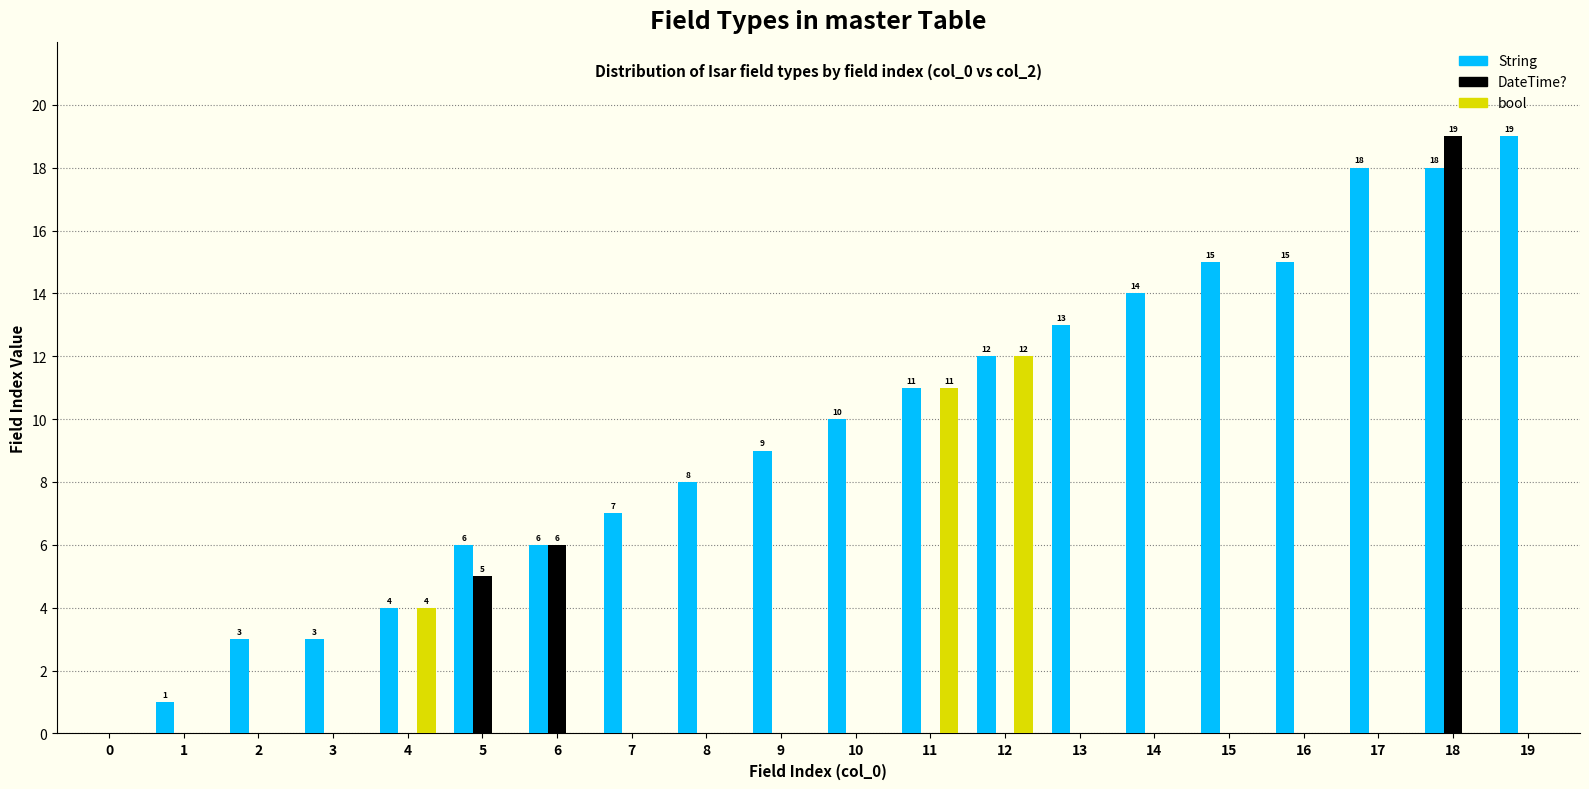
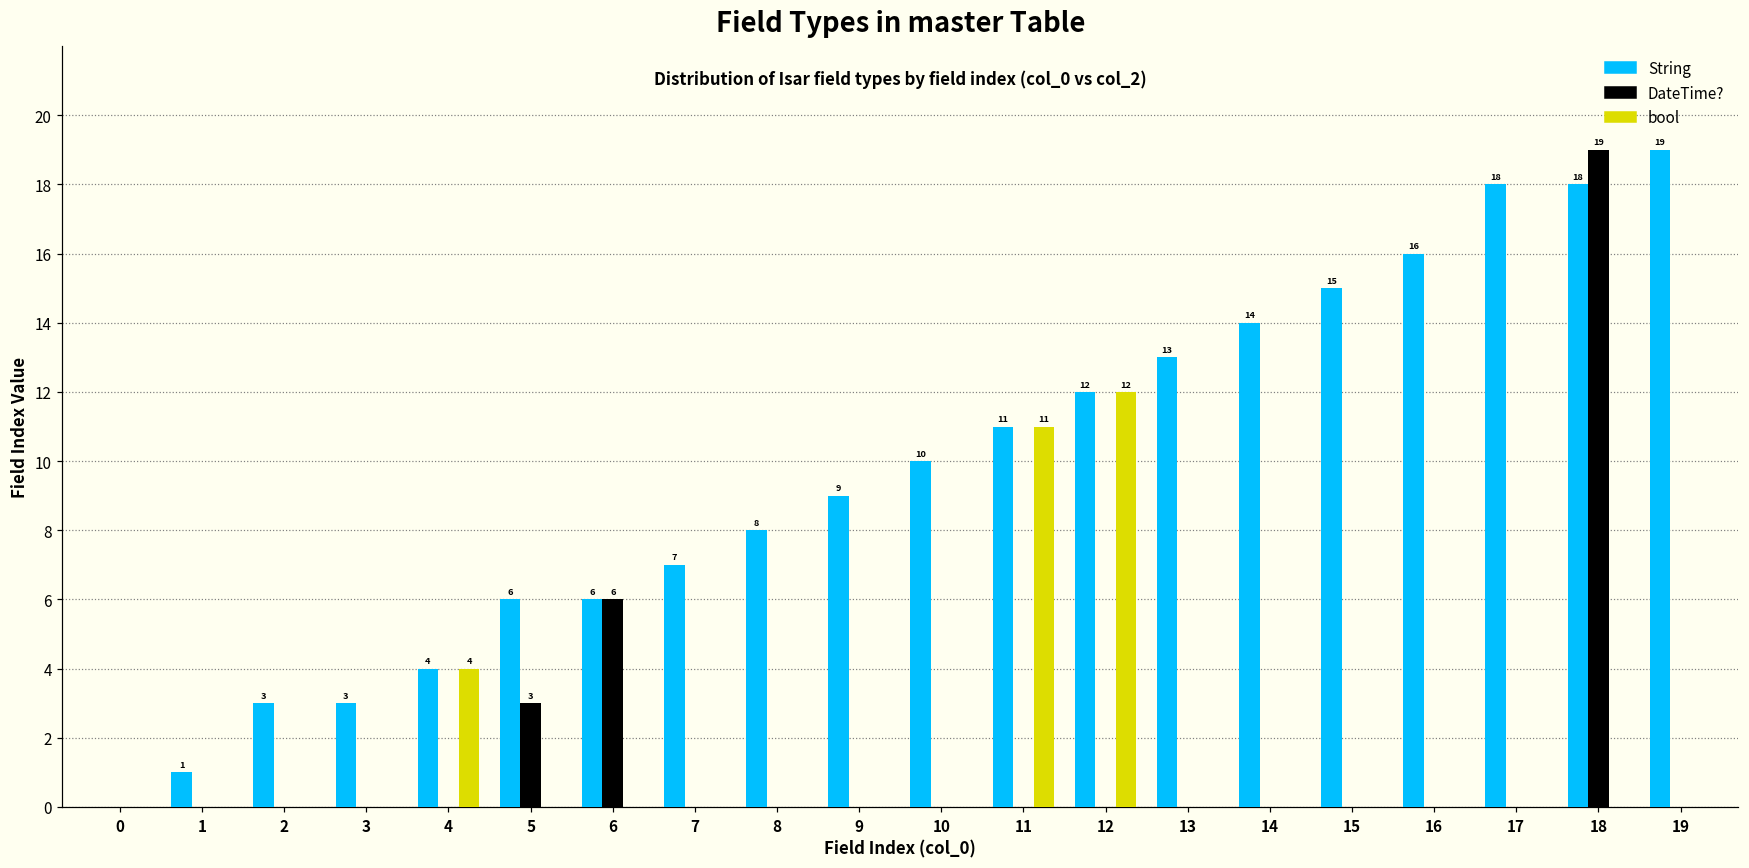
  {
    "String": {
      "1": 1,
      "2": 3,
      "3": 3,
      "4": 4,
      "5": 6,
      "6": 6,
      "7": 7,
      "8": 8,
      "9": 9,
      "10": 10,
      "11": 11,
      "12": 12,
      "13": 13,
      "14": 14,
      "15": 15,
-     "16": 15,
+     "16": 16,
      "17": 18,
      "18": 18,
      "19": 19
    },
    "DateTime?": {
-     "5": 5,
+     "5": 3,
      "6": 6,
      "18": 19
    },
    "bool": {
      "4": 4,
      "11": 11,
      "12": 12
    }
  }
